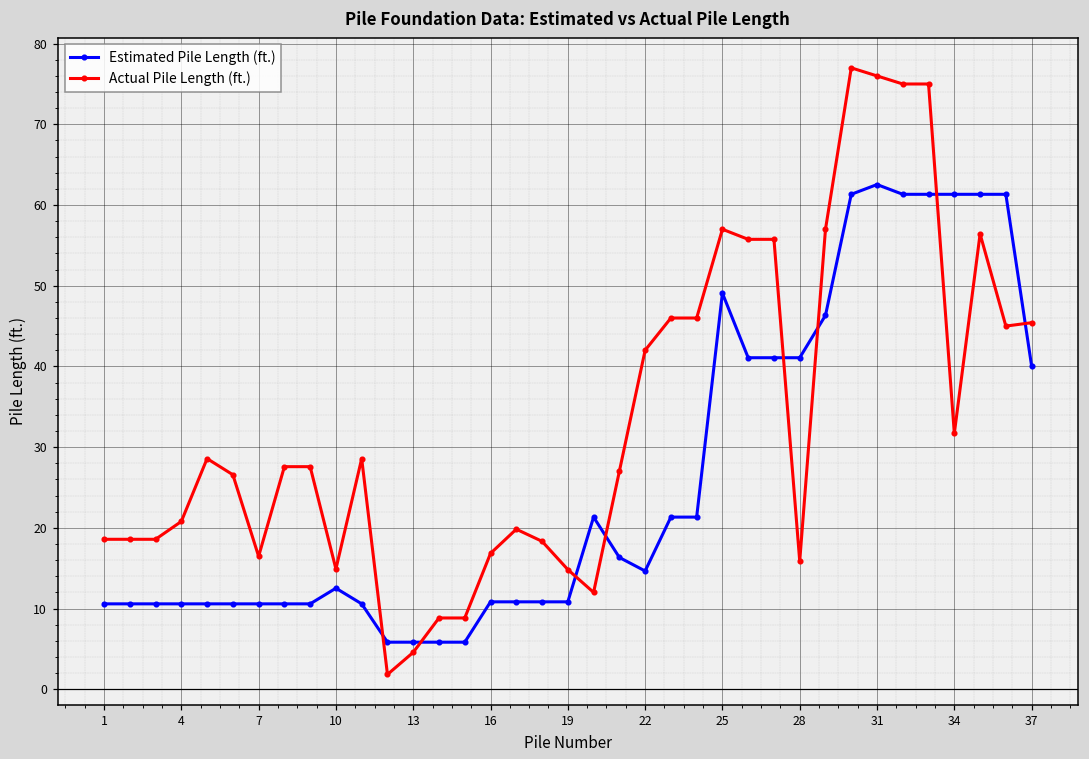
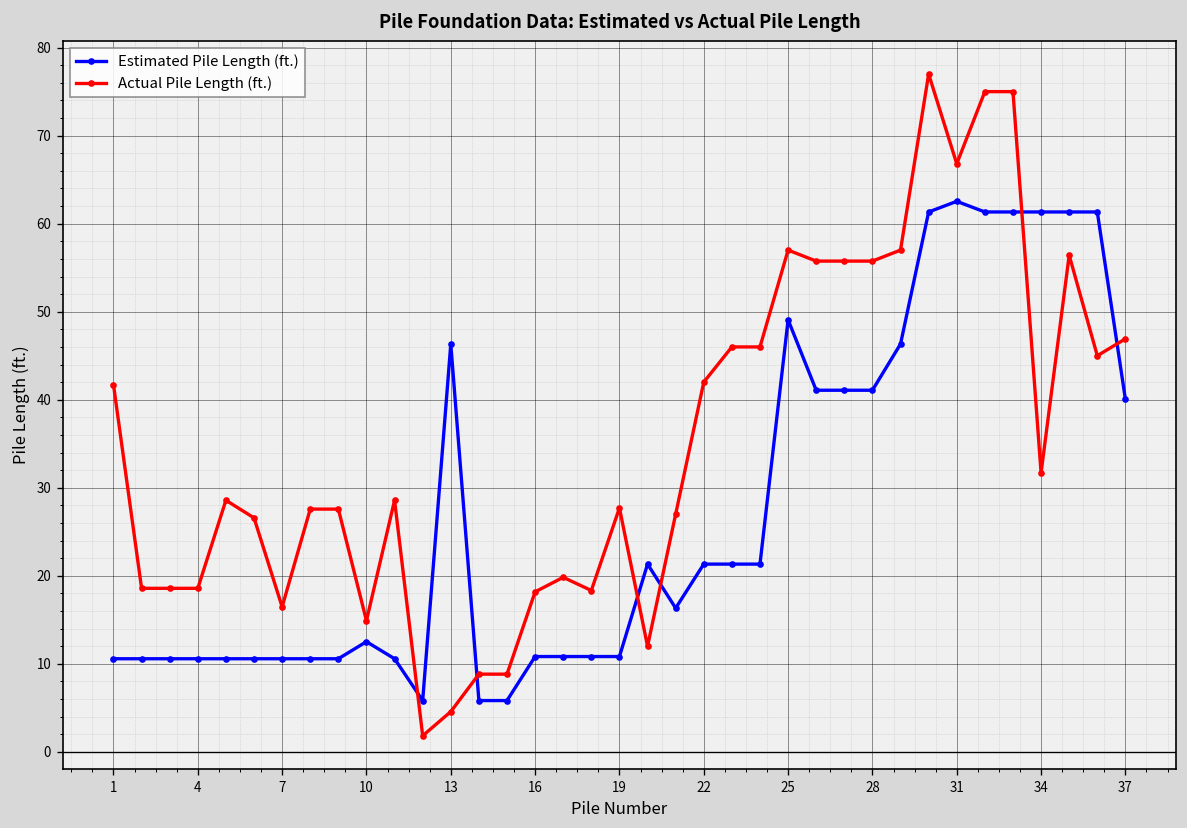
  {
    "Estimated Pile Length (ft.)": {
      "1": 11,
      "4": 11,
      "7": 11,
      "10": 13,
-     "13": 6,
+     "13": 46,
      "16": 11,
      "19": 11,
-     "22": 15,
+     "22": 21,
      "25": 49,
      "28": 41,
      "31": 63,
      "34": 61,
      "37": 40
    },
    "Actual Pile Length (ft.)": {
-     "1": 19,
-     "4": 21,
+     "1": 42,
+     "4": 19,
      "7": 16,
      "10": 15,
      "13": 5,
-     "16": 17,
-     "19": 15,
+     "16": 18,
+     "19": 28,
      "22": 42,
      "25": 57,
-     "28": 16,
-     "31": 76,
+     "28": 56,
+     "31": 67,
      "34": 32,
-     "37": 45
+     "37": 47
    }
  }
